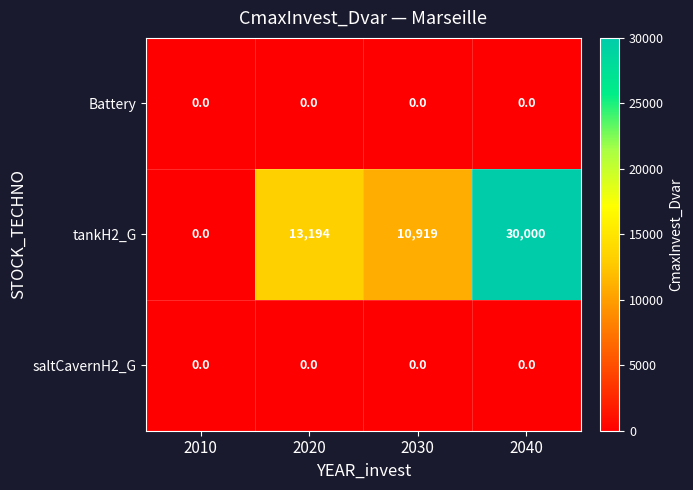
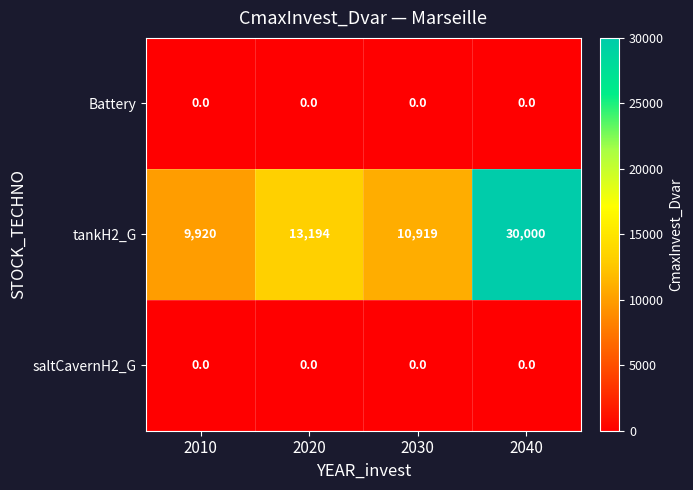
  {
    "Battery": {
      "2010": "0.0",
      "2020": "0.0",
      "2030": "0.0",
      "2040": "0.0"
    },
    "tankH2_G": {
-     "2010": "0.0",
+     "2010": "9,920",
      "2020": "13,194",
      "2030": "10,919",
      "2040": "30,000"
    },
    "saltCavernH2_G": {
      "2010": "0.0",
      "2020": "0.0",
      "2030": "0.0",
      "2040": "0.0"
    }
  }
